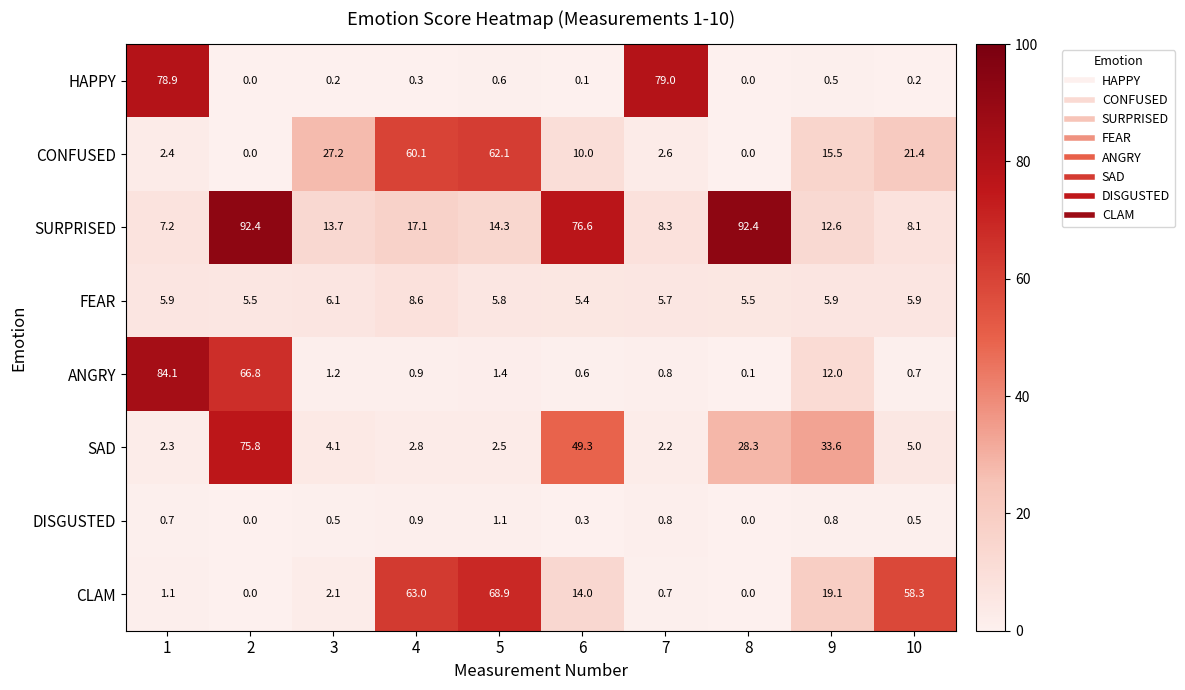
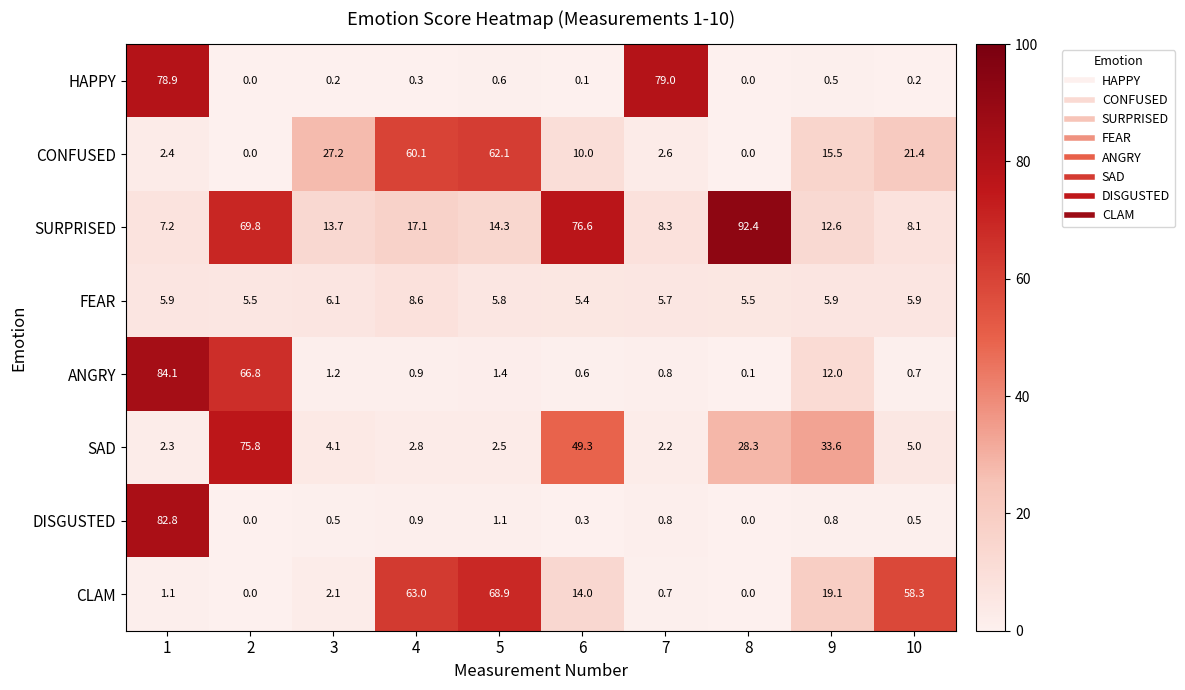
  {
    "HAPPY": {
      "1": 78.9,
      "2": 0.0,
      "3": 0.2,
      "4": 0.3,
      "5": 0.6,
      "6": 0.1,
      "7": 79.0,
      "8": 0.0,
      "9": 0.5,
      "10": 0.2
    },
    "CONFUSED": {
      "1": 2.4,
      "2": 0.0,
      "3": 27.2,
      "4": 60.1,
      "5": 62.1,
      "6": 10.0,
      "7": 2.6,
      "8": 0.0,
      "9": 15.5,
      "10": 21.4
    },
    "SURPRISED": {
      "1": 7.2,
-     "2": 92.4,
+     "2": 69.8,
      "3": 13.7,
      "4": 17.1,
      "5": 14.3,
      "6": 76.6,
      "7": 8.3,
      "8": 92.4,
      "9": 12.6,
      "10": 8.1
    },
    "FEAR": {
      "1": 5.9,
      "2": 5.5,
      "3": 6.1,
      "4": 8.6,
      "5": 5.8,
      "6": 5.4,
      "7": 5.7,
      "8": 5.5,
      "9": 5.9,
      "10": 5.9
    },
    "ANGRY": {
      "1": 84.1,
      "2": 66.8,
      "3": 1.2,
      "4": 0.9,
      "5": 1.4,
      "6": 0.6,
      "7": 0.8,
      "8": 0.1,
      "9": 12.0,
      "10": 0.7
    },
    "SAD": {
      "1": 2.3,
      "2": 75.8,
      "3": 4.1,
      "4": 2.8,
      "5": 2.5,
      "6": 49.3,
      "7": 2.2,
      "8": 28.3,
      "9": 33.6,
      "10": 5.0
    },
    "DISGUSTED": {
-     "1": 0.7,
+     "1": 82.8,
      "2": 0.0,
      "3": 0.5,
      "4": 0.9,
      "5": 1.1,
      "6": 0.3,
      "7": 0.8,
      "8": 0.0,
      "9": 0.8,
      "10": 0.5
    },
    "CLAM": {
      "1": 1.1,
      "2": 0.0,
      "3": 2.1,
      "4": 63.0,
      "5": 68.9,
      "6": 14.0,
      "7": 0.7,
      "8": 0.0,
      "9": 19.1,
      "10": 58.3
    }
  }
